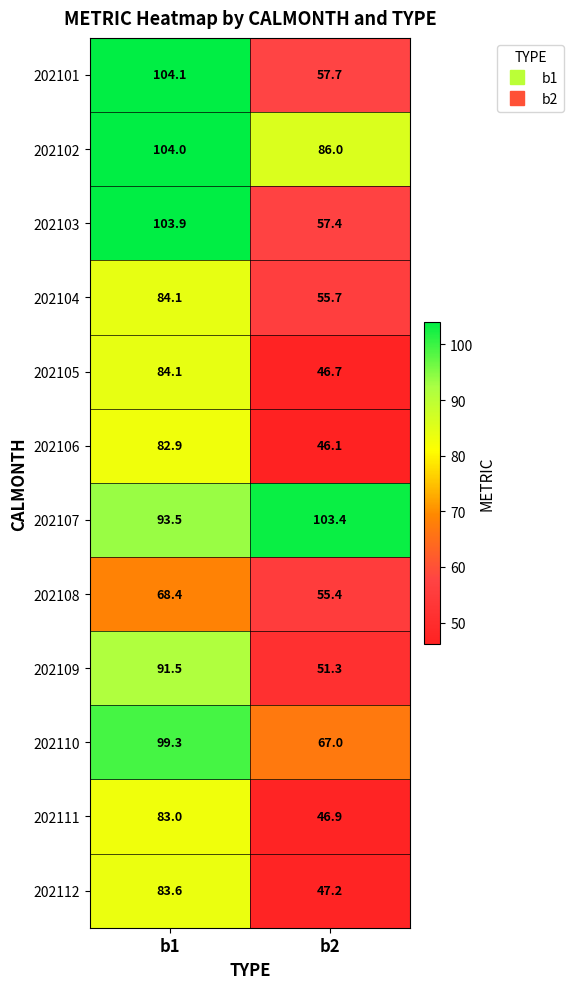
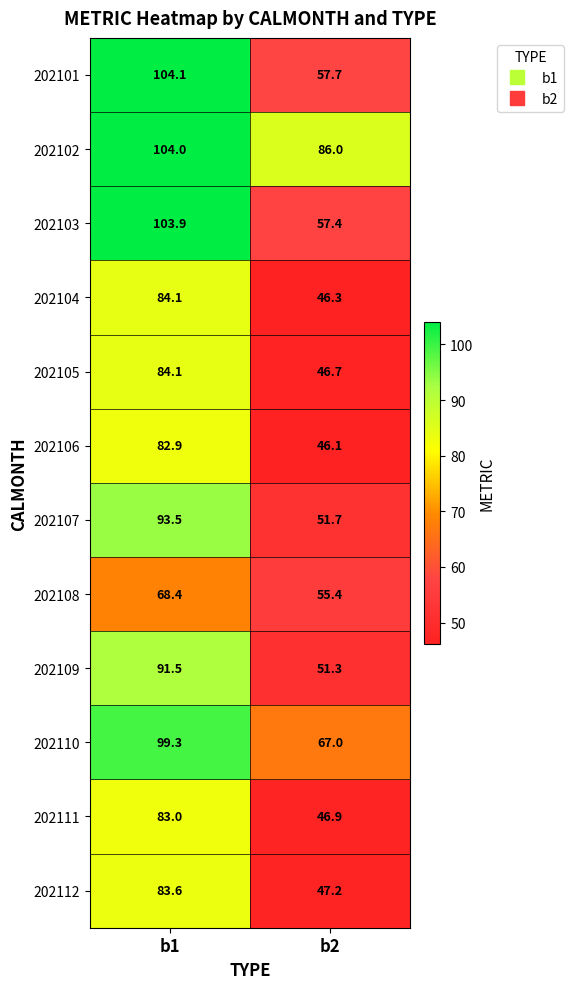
  {
    "202101": {
      "b1": 104.1,
      "b2": 57.7
    },
    "202102": {
      "b1": 104.0,
      "b2": 86.0
    },
    "202103": {
      "b1": 103.9,
      "b2": 57.4
    },
    "202104": {
      "b1": 84.1,
-     "b2": 55.7
+     "b2": 46.3
    },
    "202105": {
      "b1": 84.1,
      "b2": 46.7
    },
    "202106": {
      "b1": 82.9,
      "b2": 46.1
    },
    "202107": {
      "b1": 93.5,
-     "b2": 103.4
+     "b2": 51.7
    },
    "202108": {
      "b1": 68.4,
      "b2": 55.4
    },
    "202109": {
      "b1": 91.5,
      "b2": 51.3
    },
    "202110": {
      "b1": 99.3,
      "b2": 67.0
    },
    "202111": {
      "b1": 83.0,
      "b2": 46.9
    },
    "202112": {
      "b1": 83.6,
      "b2": 47.2
    }
  }
